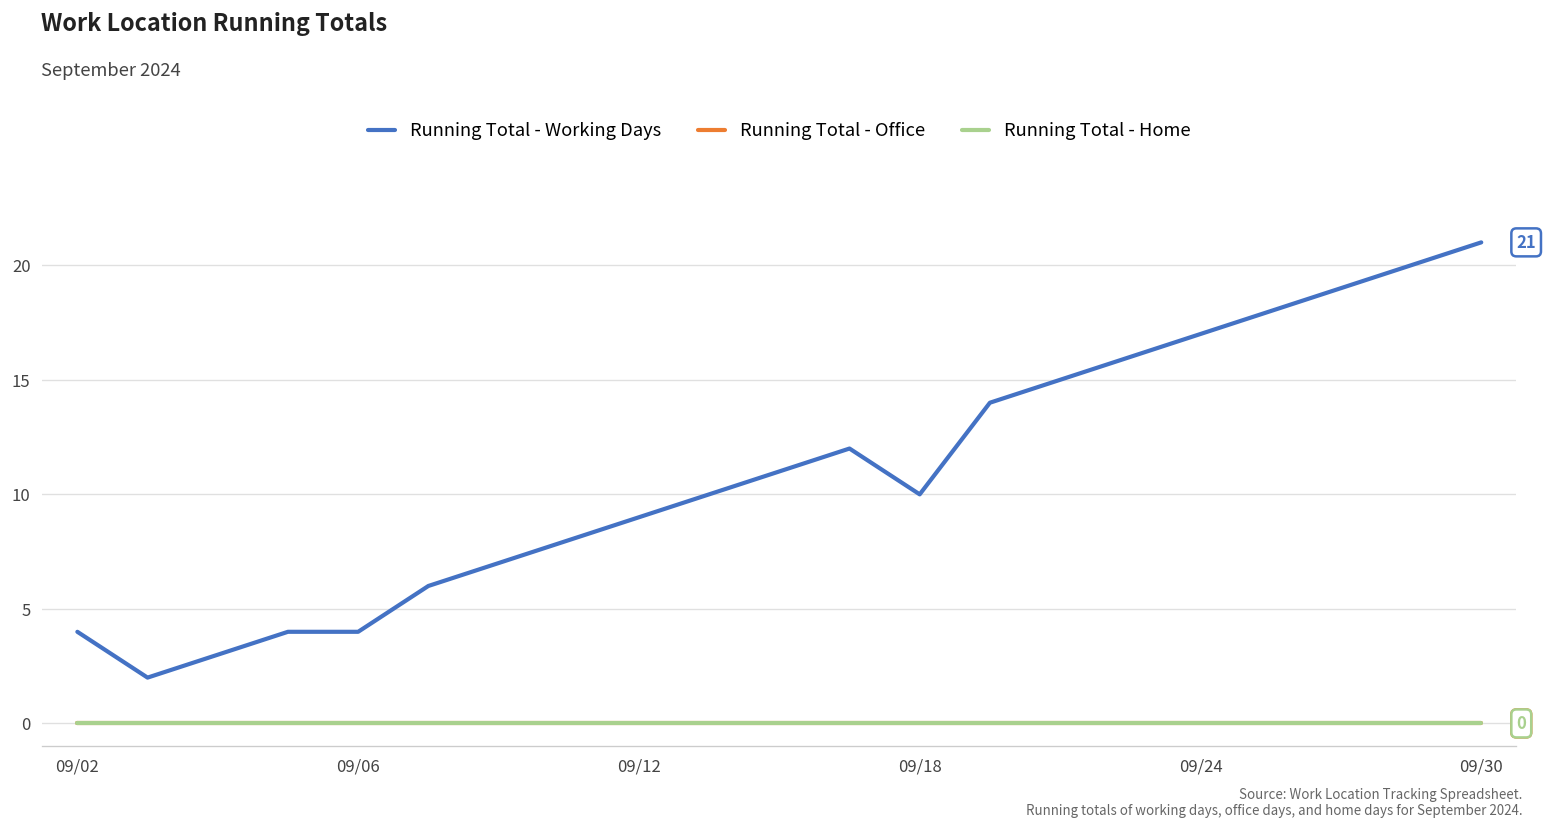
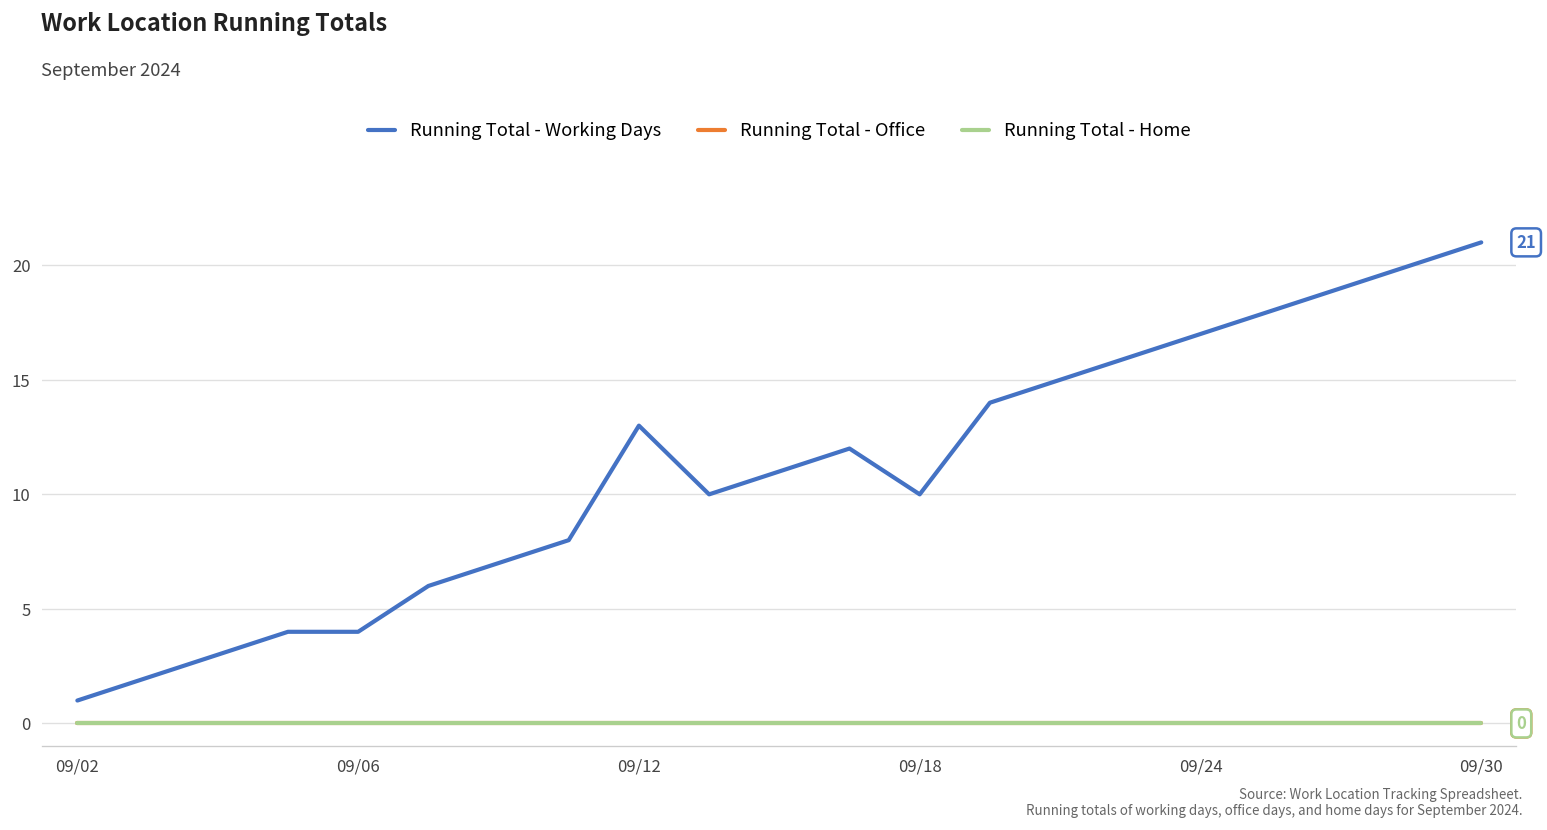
  {
    "Running Total - Working Days": {
-     "09/02": 4,
+     "09/02": 1,
      "09/06": 4,
-     "09/12": 9,
+     "09/12": 13,
      "09/18": 10,
      "09/24": 17
    },
    "Running Total - Home": {
      "09/02": 0,
      "09/06": 0,
      "09/12": 0,
      "09/18": 0,
      "09/24": 0
    }
  }
